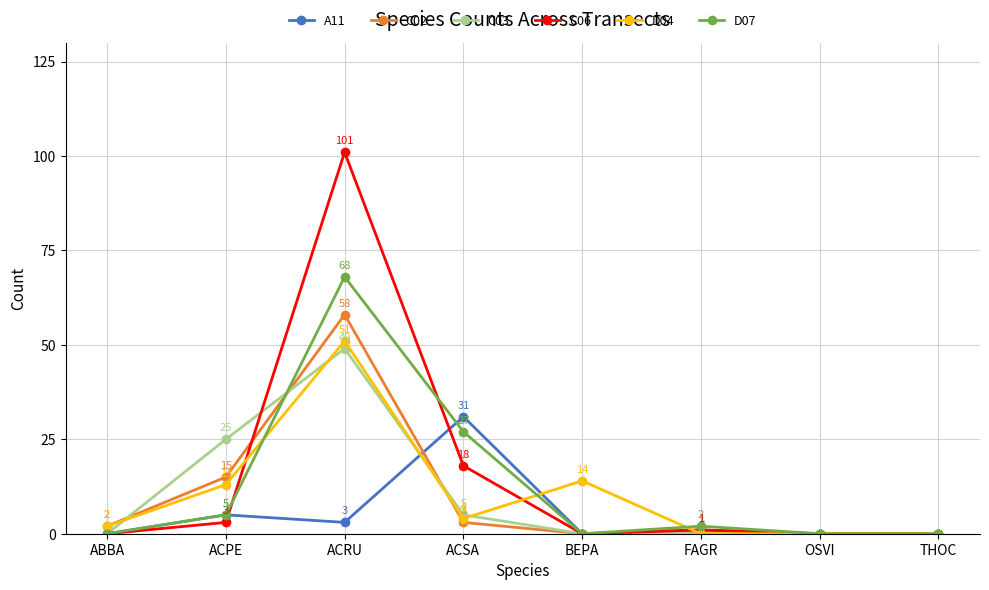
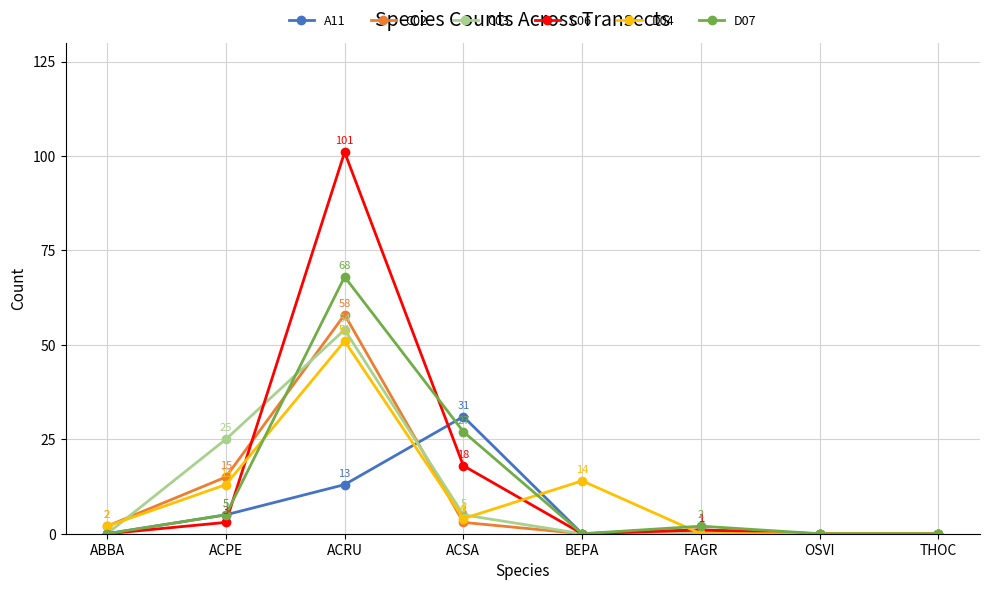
  {
    "A11": {
-     "ACRU": 3,
+     "ACRU": 13,
      "ACSA": 31
    },
    "C02": {
      "ACRU": 58
    },
    "C03": {
      "ACPE": 25,
-     "ACRU": 49
+     "ACRU": 54
    },
    "C06": {
      "ACRU": 101,
      "ACSA": 18
    },
    "D04": {
      "BEPA": 14
    },
    "D07": {
      "ACRU": 68
    }
  }
